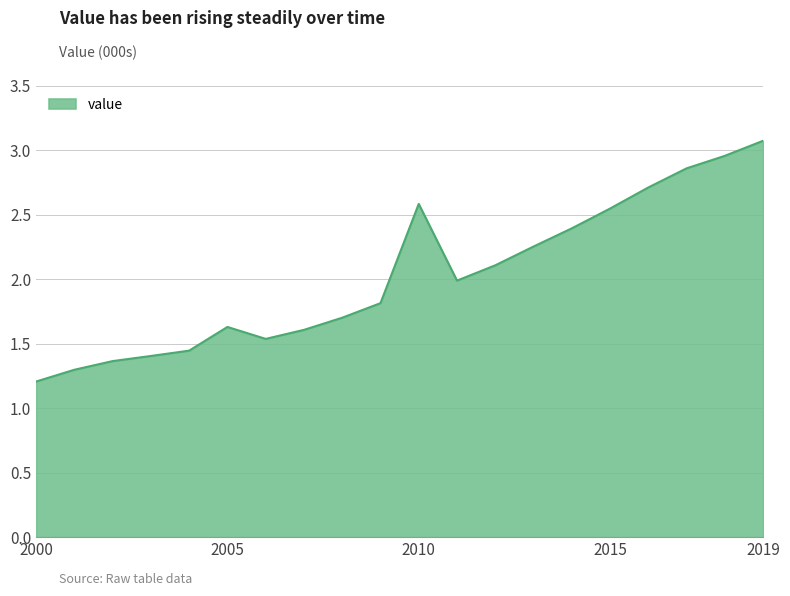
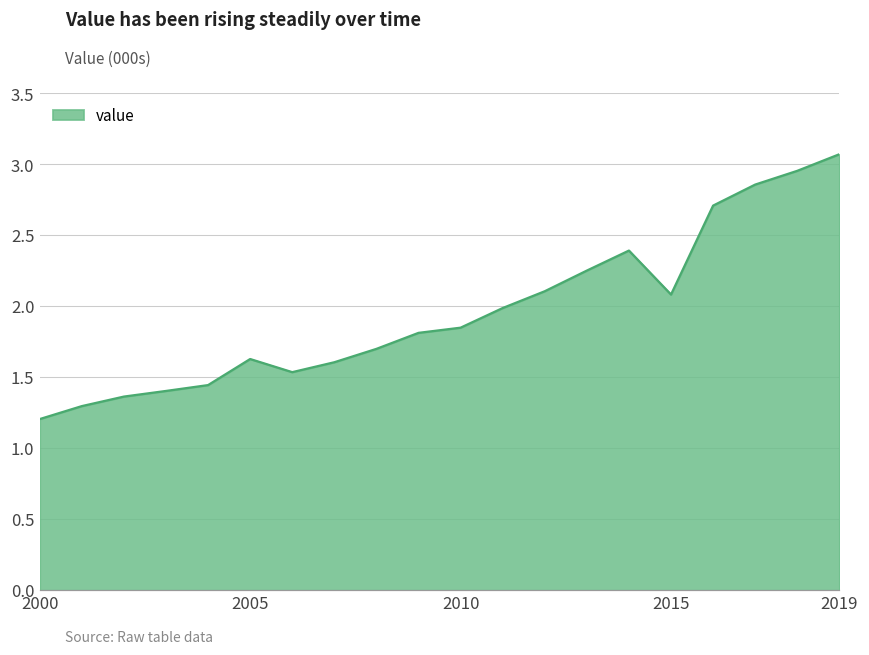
  {
    "2000": 1.21,
    "2005": 1.63,
-   "2010": 2.58,
-   "2015": 2.55,
+   "2010": 1.85,
+   "2015": 2.08,
    "2019": 3.07
  }
